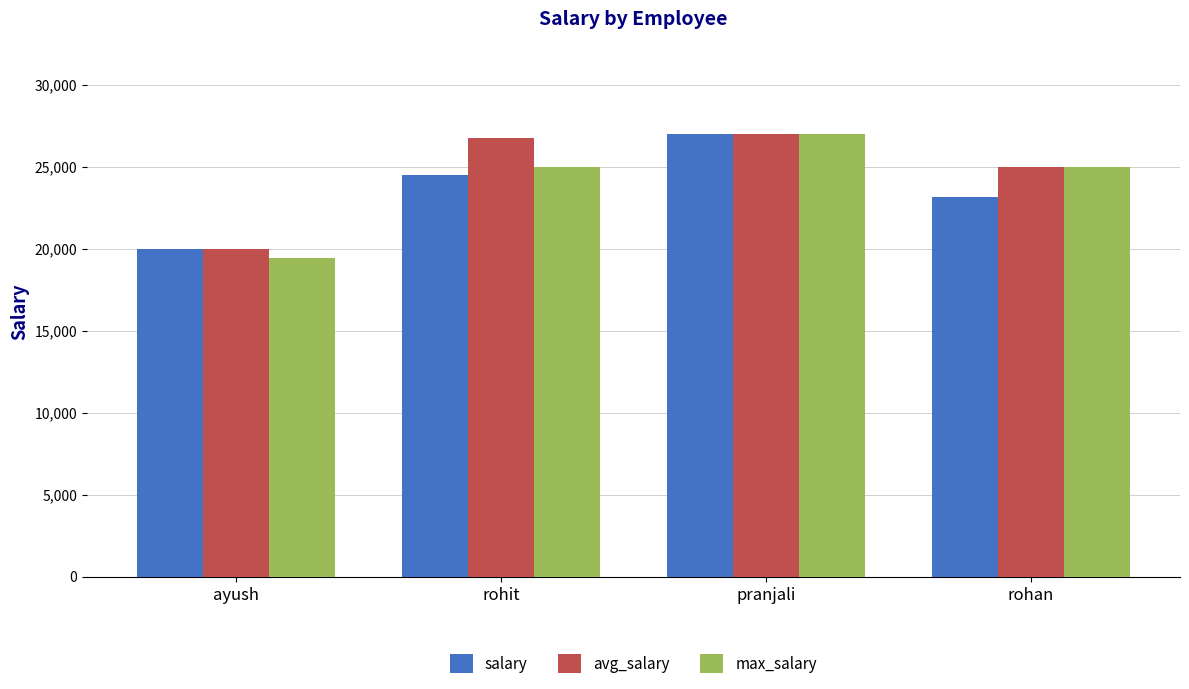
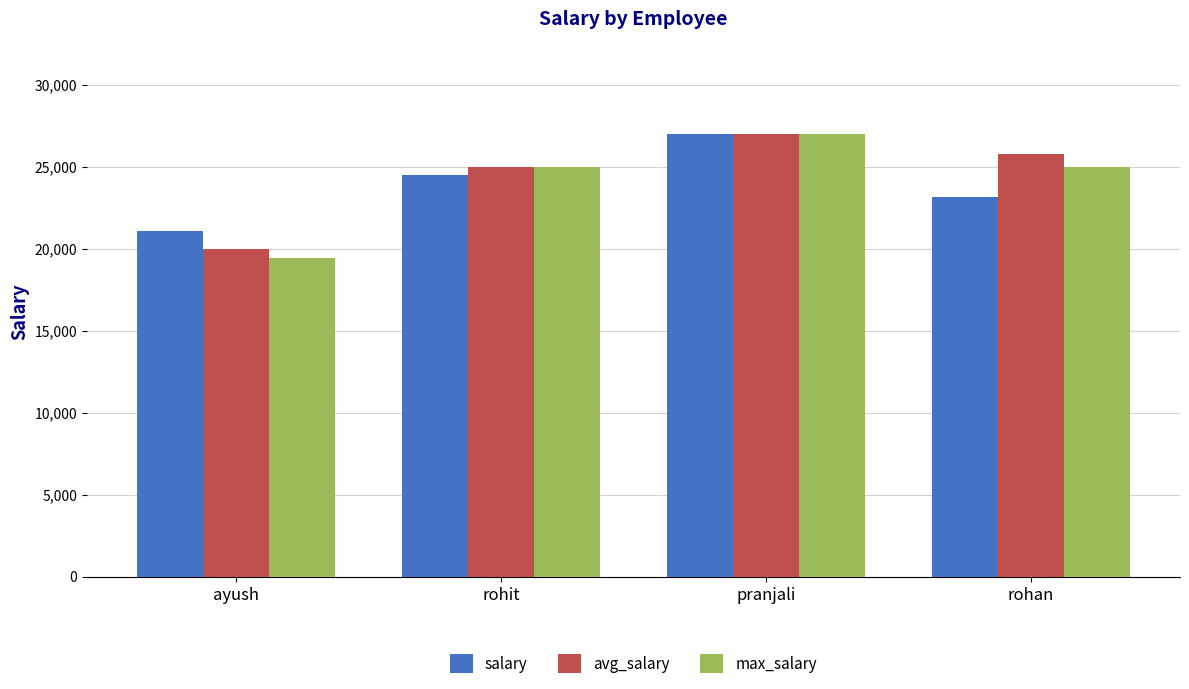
  {
    "salary": {
-     "ayush": "20,000",
+     "ayush": "21,100",
      "rohit": "24,500",
      "pranjali": "27,000",
      "rohan": "23,200"
    },
    "avg_salary": {
      "ayush": "20,000",
-     "rohit": "26,800",
+     "rohit": "25,000",
      "pranjali": "27,000",
-     "rohan": "25,000"
+     "rohan": "25,800"
    },
    "max_salary": {
      "ayush": "19,400",
      "rohit": "25,000",
      "pranjali": "27,000",
      "rohan": "25,000"
    }
  }
